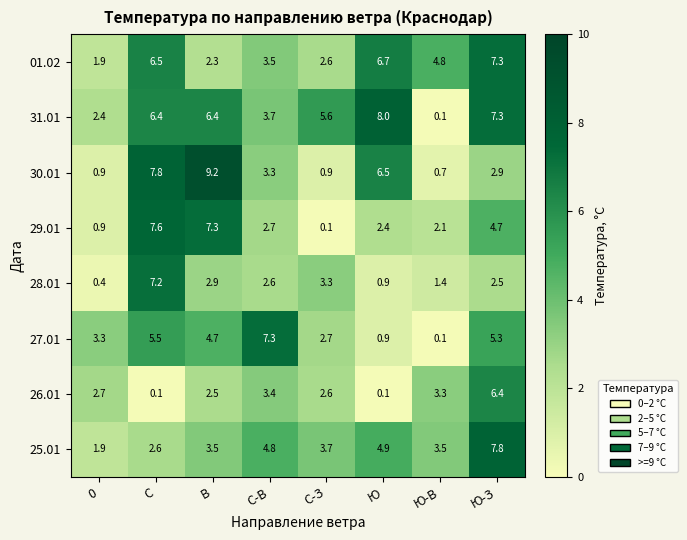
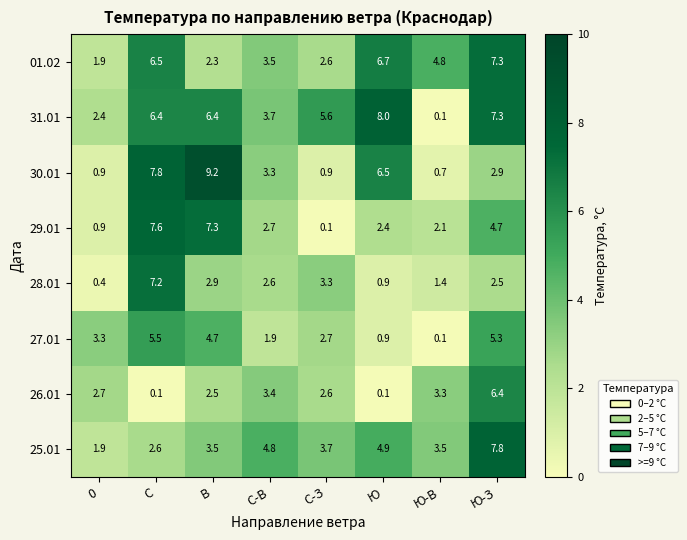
  {
    "01.02": {
      "0": 1.9,
      "C": 6.5,
      "В": 2.3,
      "С-В": 3.5,
      "С-З": 2.6,
      "Ю": 6.7,
      "Ю-В": 4.8,
      "Ю-З": 7.3
    },
    "31.01": {
      "0": 2.4,
      "C": 6.4,
      "В": 6.4,
      "С-В": 3.7,
      "С-З": 5.6,
      "Ю": 8.0,
      "Ю-В": 0.1,
      "Ю-З": 7.3
    },
    "30.01": {
      "0": 0.9,
      "C": 7.8,
      "В": 9.2,
      "С-В": 3.3,
      "С-З": 0.9,
      "Ю": 6.5,
      "Ю-В": 0.7,
      "Ю-З": 2.9
    },
    "29.01": {
      "0": 0.9,
      "C": 7.6,
      "В": 7.3,
      "С-В": 2.7,
      "С-З": 0.1,
      "Ю": 2.4,
      "Ю-В": 2.1,
      "Ю-З": 4.7
    },
    "28.01": {
      "0": 0.4,
      "C": 7.2,
      "В": 2.9,
      "С-В": 2.6,
      "С-З": 3.3,
      "Ю": 0.9,
      "Ю-В": 1.4,
      "Ю-З": 2.5
    },
    "27.01": {
      "0": 3.3,
      "C": 5.5,
      "В": 4.7,
-     "С-В": 7.3,
+     "С-В": 1.9,
      "С-З": 2.7,
      "Ю": 0.9,
      "Ю-В": 0.1,
      "Ю-З": 5.3
    },
    "26.01": {
      "0": 2.7,
      "C": 0.1,
      "В": 2.5,
      "С-В": 3.4,
      "С-З": 2.6,
      "Ю": 0.1,
      "Ю-В": 3.3,
      "Ю-З": 6.4
    },
    "25.01": {
      "0": 1.9,
      "C": 2.6,
      "В": 3.5,
      "С-В": 4.8,
      "С-З": 3.7,
      "Ю": 4.9,
      "Ю-В": 3.5,
      "Ю-З": 7.8
    }
  }
